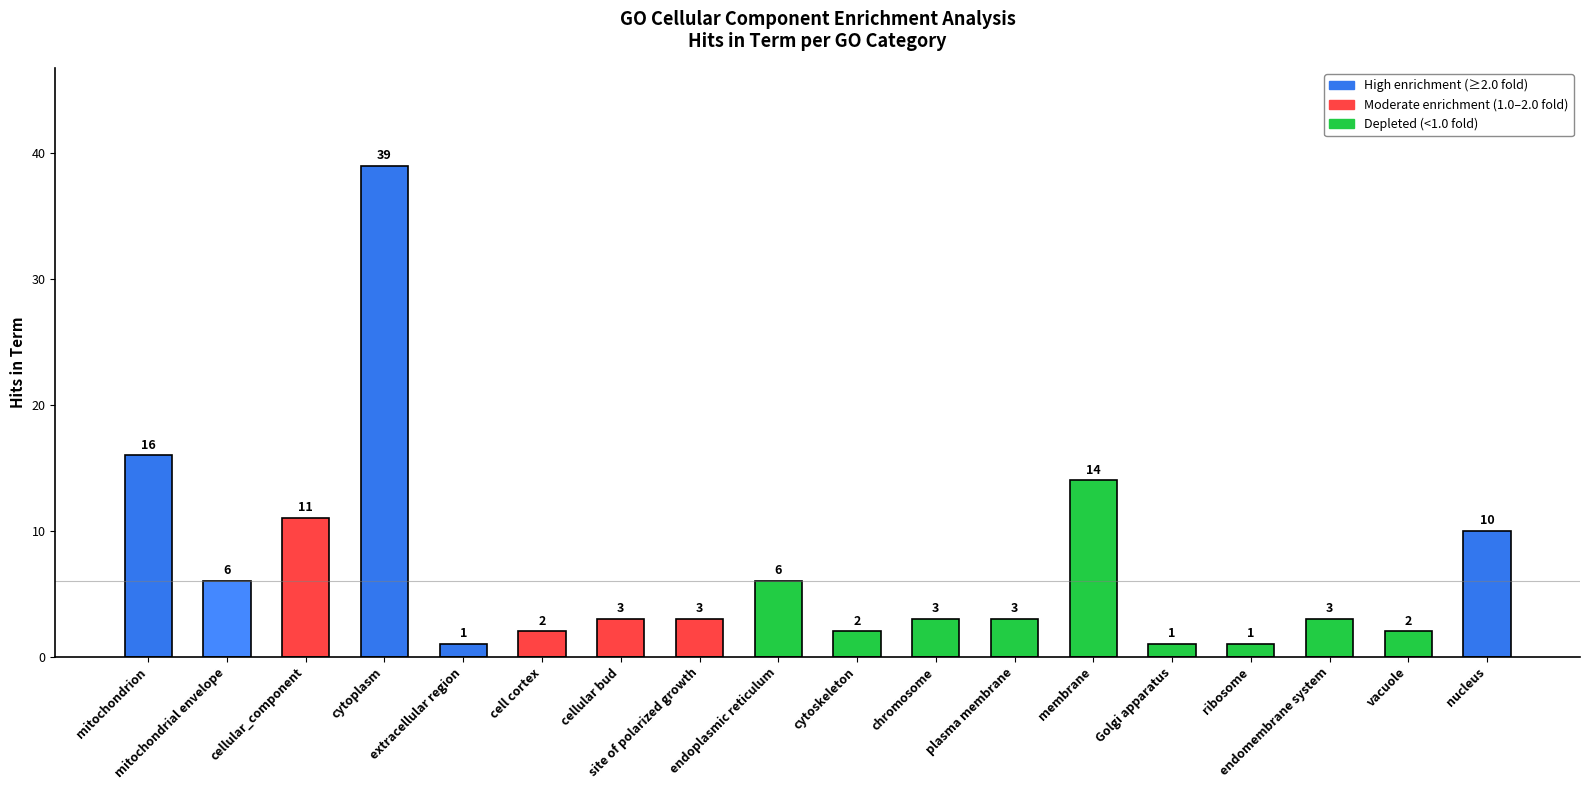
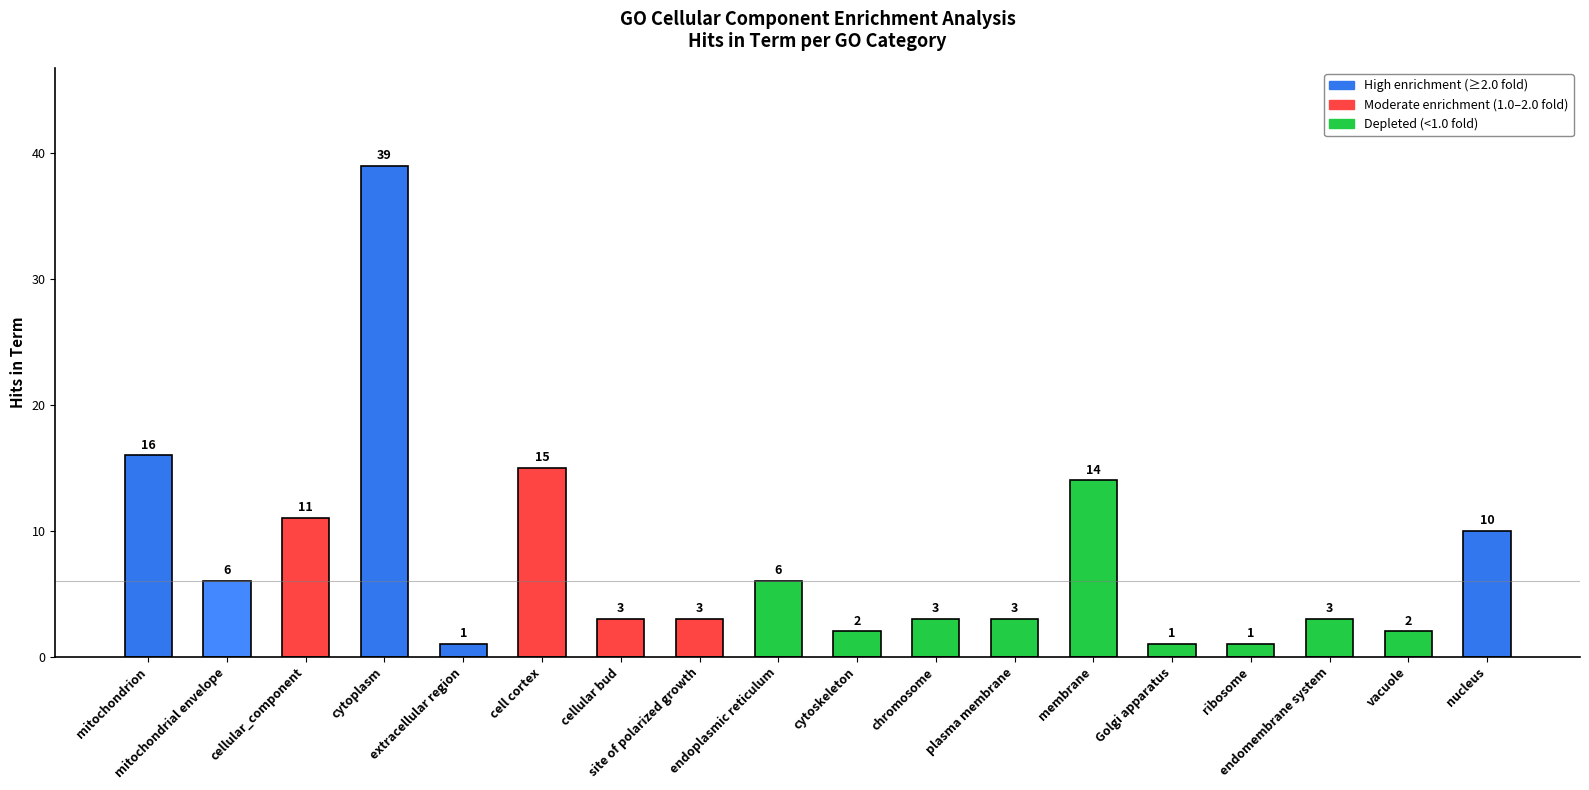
  {
    "mitochondrion": 16,
    "mitochondrial envelope": 6,
    "cellular_component": 11,
    "cytoplasm": 39,
    "extracellular region": 1,
-   "cell cortex": 2,
+   "cell cortex": 15,
    "cellular bud": 3,
    "site of polarized growth": 3,
    "endoplasmic reticulum": 6,
    "cytoskeleton": 2,
    "chromosome": 3,
    "plasma membrane": 3,
    "membrane": 14,
    "Golgi apparatus": 1,
    "ribosome": 1,
    "endomembrane system": 3,
    "vacuole": 2,
    "nucleus": 10
  }
